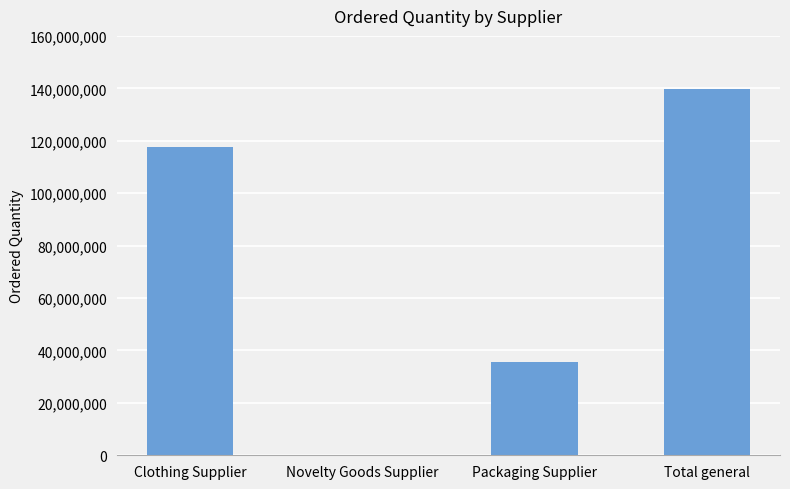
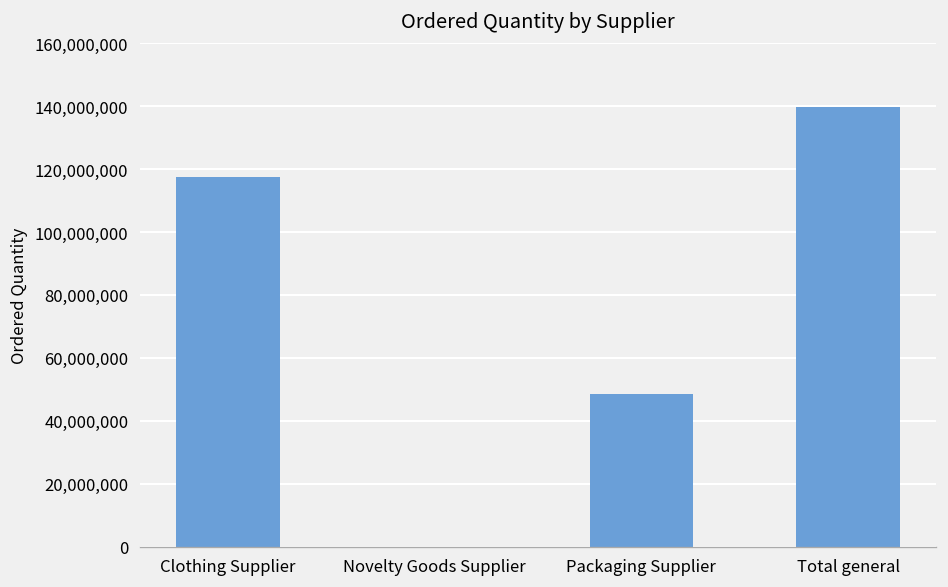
  {
    "Clothing Supplier": "118,000,000",
-   "Packaging Supplier": "36,000,000",
+   "Packaging Supplier": "49,000,000",
    "Total general": "140,000,000"
  }
